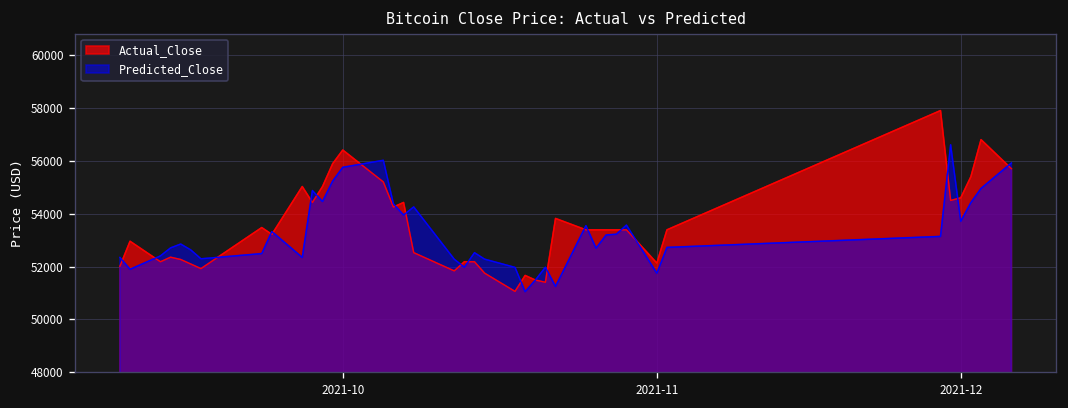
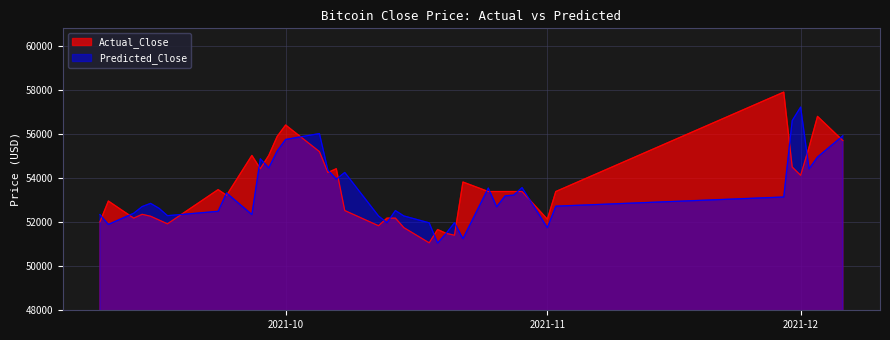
  {
    "Actual_Close": {
      "2021-10": 56400,
      "2021-11": 52100,
-     "2021-12": 54600
+     "2021-12": 54100
    },
    "Predicted_Close": {
      "2021-10": 55800,
      "2021-11": 51700,
-     "2021-12": 53700
+     "2021-12": 57200
    }
  }
